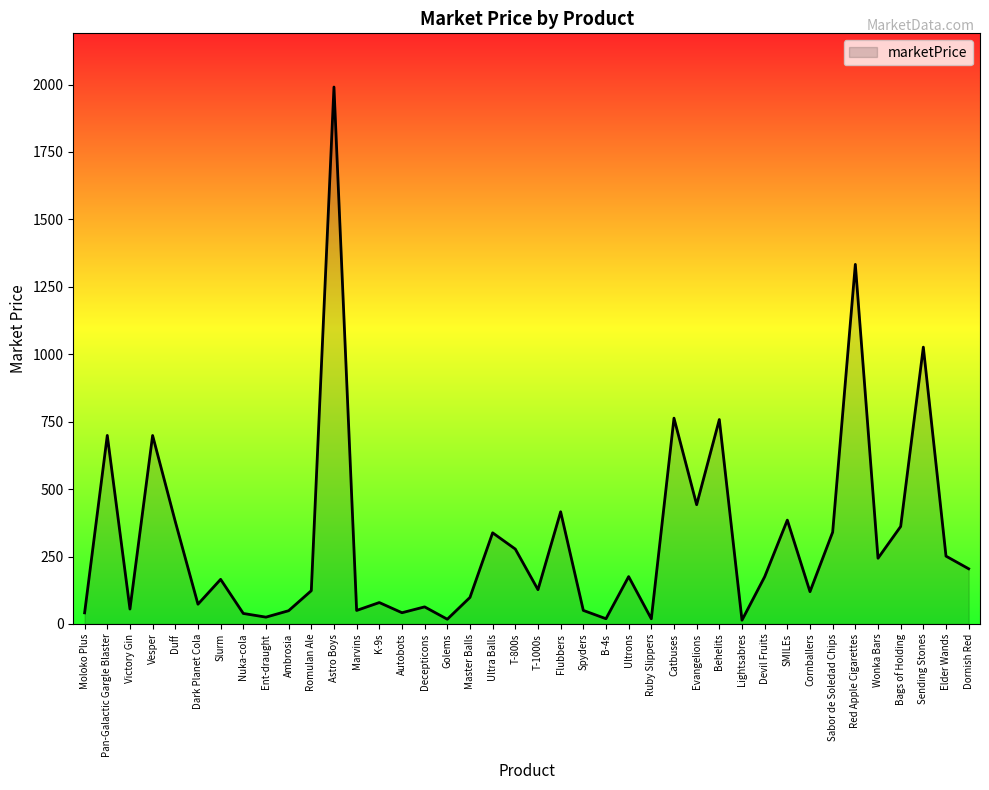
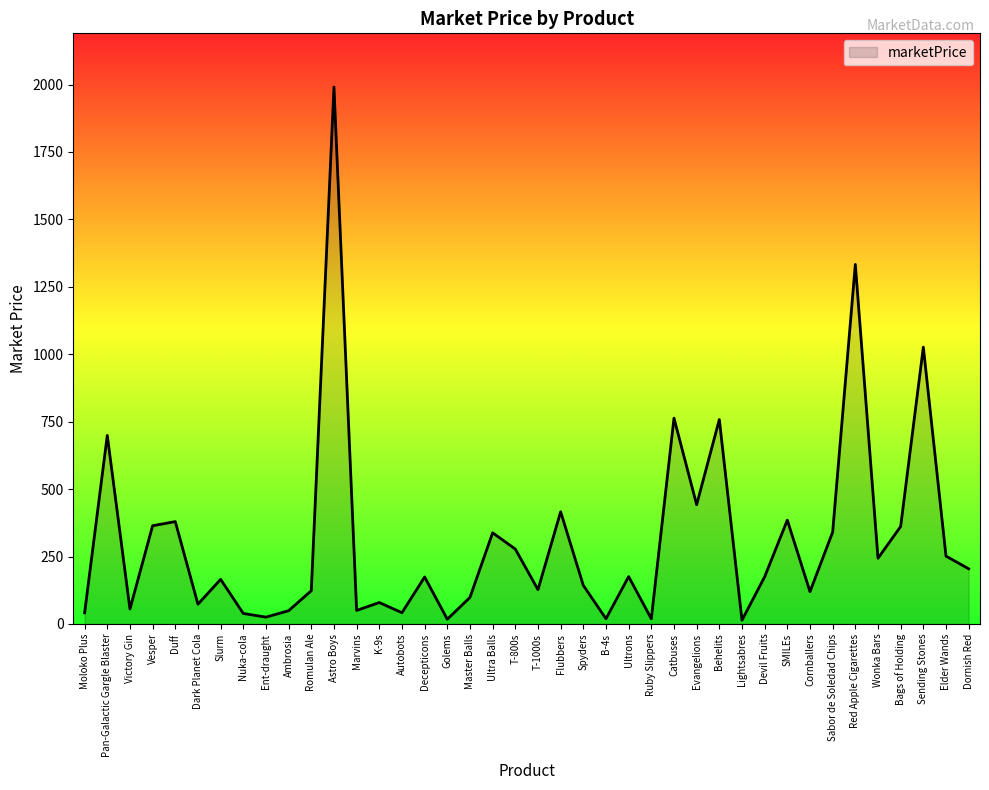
  {
    "Moloko Plus": 40,
    "Pan-Galactic Gargle Blaster": 700,
    "Victory Gin": 60,
-   "Vesper": 700,
+   "Vesper": 360,
    "Duff": 380,
    "Dark Planet Cola": 70,
    "Slurm": 170,
    "Nuka-cola": 40,
    "Ent-draught": 30,
    "Ambrosia": 50,
    "Romulan Ale": 120,
    "Astro Boys": 1990,
    "Marvins": 50,
    "K-9s": 80,
    "Autobots": 40,
-   "Decepticons": 60,
+   "Decepticons": 170,
    "Golems": 20,
    "Master Balls": 100,
    "Ultra Balls": 340,
    "T-800s": 280,
    "T-1000s": 130,
    "Flubbers": 420,
-   "Spyders": 50,
+   "Spyders": 140,
    "B-4s": 20,
    "Ultrons": 180,
    "Ruby Slippers": 20,
    "Catbuses": 760,
    "Evangelions": 440,
    "Behelits": 760,
    "Lightsabres": 10,
    "Devil Fruits": 180,
    "SMILEs": 390,
    "Cornballers": 120,
    "Sabor de Soledad Chips": 340,
    "Red Apple Cigarettes": 1330,
    "Wonka Bars": 240,
    "Bags of Holding": 360,
    "Sending Stones": 1030,
    "Elder Wands": 250,
    "Dornish Red": 200
  }
